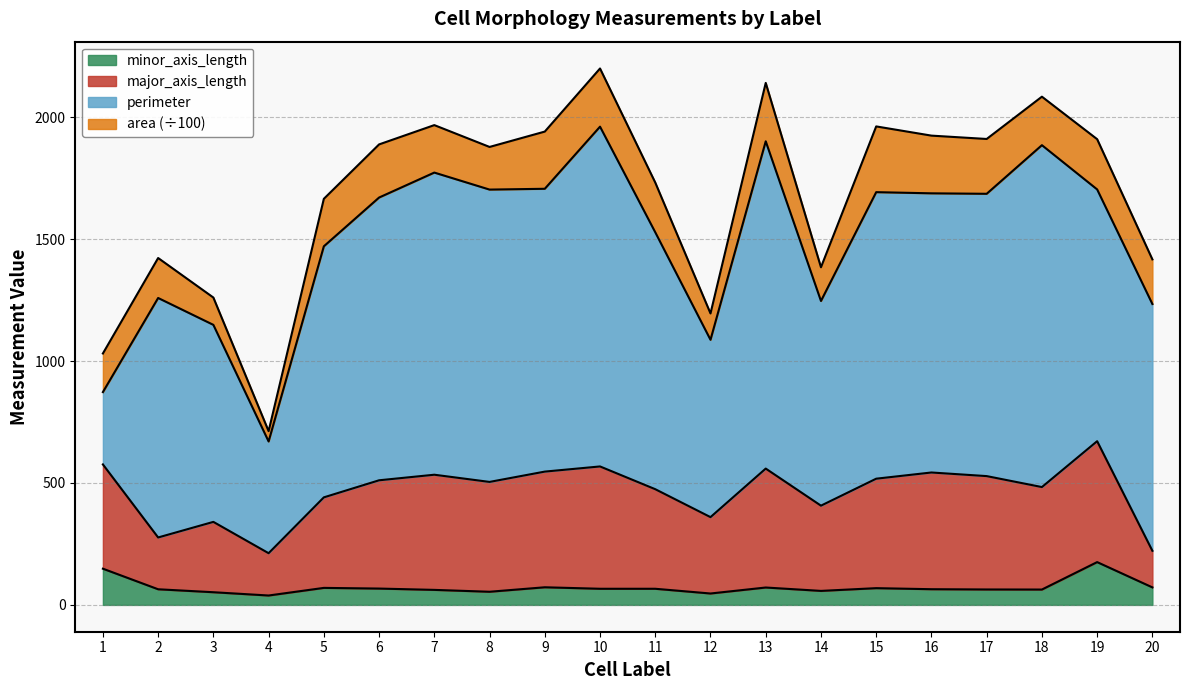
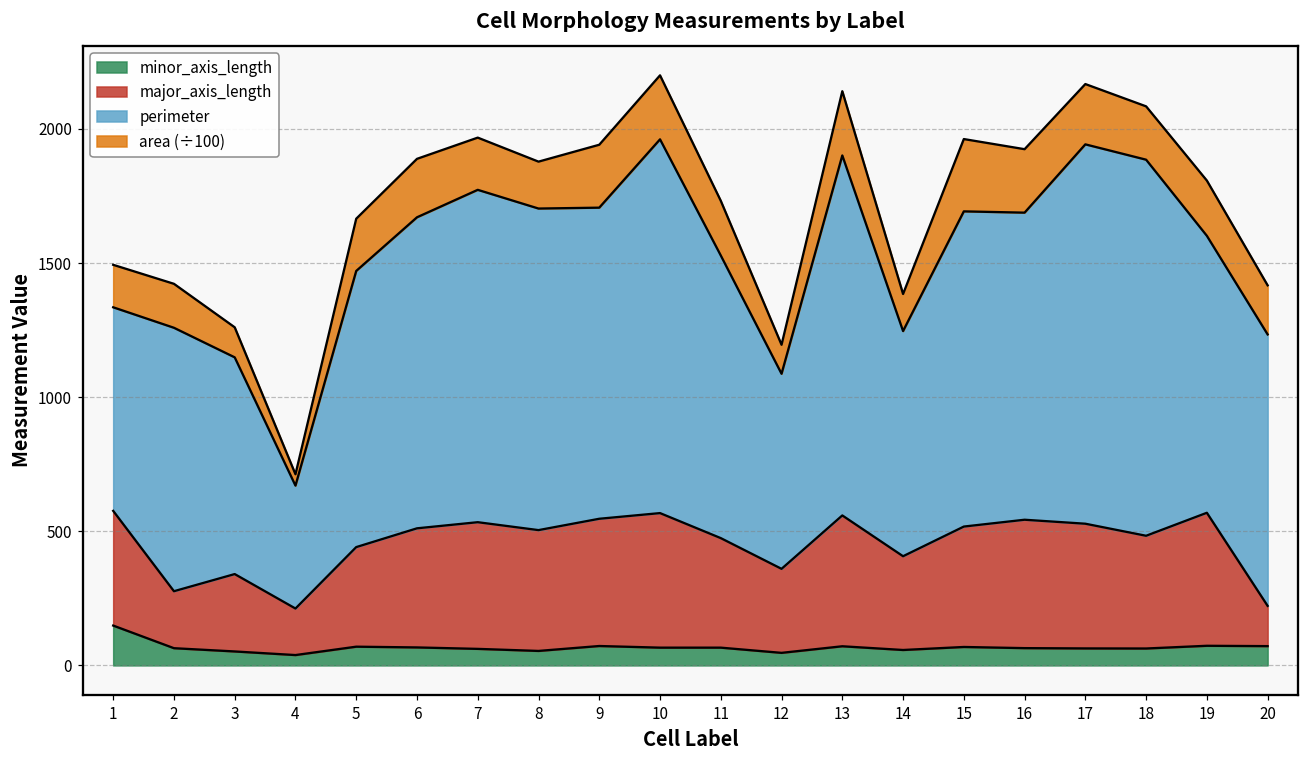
  {
    "minor_axis_length": {
      "1": 150,
      "2": 60,
      "3": 50,
      "4": 40,
      "5": 70,
      "6": 70,
      "7": 60,
      "8": 50,
      "9": 70,
      "10": 70,
      "11": 70,
      "12": 50,
      "13": 70,
      "14": 60,
      "15": 70,
      "16": 60,
      "17": 60,
      "18": 60,
-     "19": 180,
+     "19": 70,
      "20": 70
    },
    "major_axis_length": {
      "1": 430,
      "2": 210,
      "3": 290,
      "4": 170,
      "5": 370,
      "6": 440,
      "7": 470,
      "8": 450,
      "9": 470,
      "10": 500,
      "11": 410,
      "12": 310,
      "13": 490,
      "14": 350,
      "15": 450,
      "16": 480,
      "17": 460,
      "18": 420,
      "19": 500,
      "20": 150
    },
    "perimeter": {
-     "1": 300,
+     "1": 760,
      "2": 980,
      "3": 810,
      "4": 460,
      "5": 1030,
      "6": 1160,
      "7": 1240,
      "8": 1200,
      "9": 1160,
      "10": 1390,
      "11": 1050,
      "12": 730,
      "13": 1340,
      "14": 840,
      "15": 1170,
      "16": 1140,
-     "17": 1160,
+     "17": 1410,
      "18": 1400,
      "19": 1030,
      "20": 1010
    },
    "area (÷100)": {
      "1": 160,
      "2": 160,
      "3": 110,
      "4": 40,
      "5": 190,
      "6": 220,
      "7": 190,
      "8": 170,
      "9": 230,
      "10": 240,
      "11": 200,
      "12": 110,
      "13": 240,
      "14": 140,
      "15": 270,
      "16": 240,
      "17": 220,
      "18": 200,
      "19": 210,
      "20": 180
    }
  }
